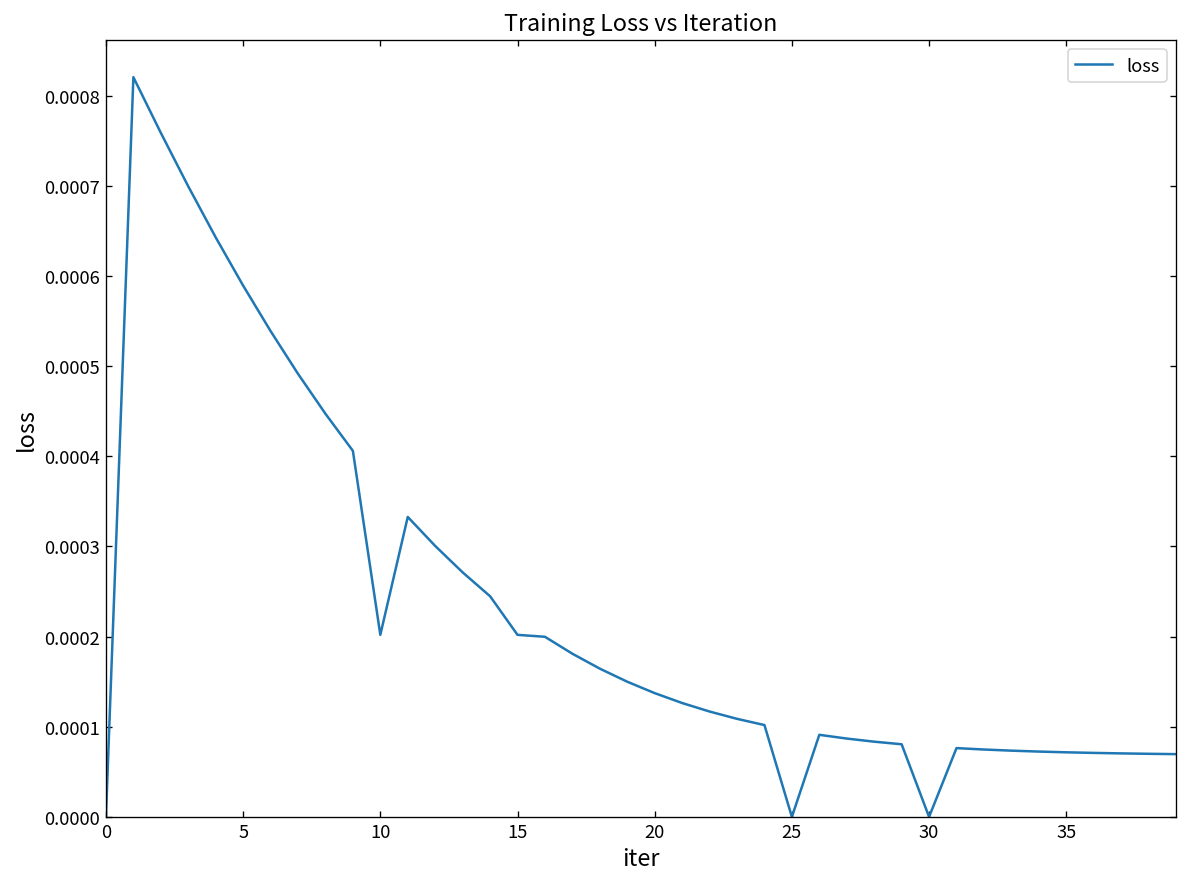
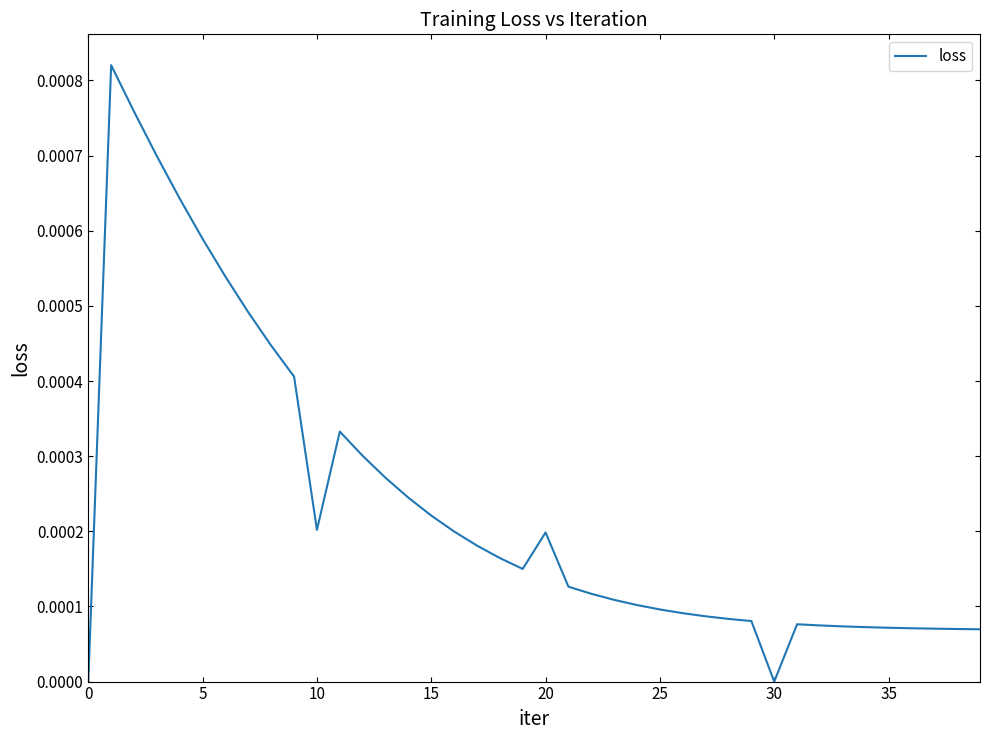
  {
    "0": 0.00000,
    "5": 0.00059,
    "10": 0.00020,
-   "15": 0.00020,
-   "20": 0.00014,
-   "25": 0.0000,
+   "15": 0.00022,
+   "20": 0.00020,
+   "25": 0.0001,
    "30": 0.00000,
    "35": 0.00007
  }
